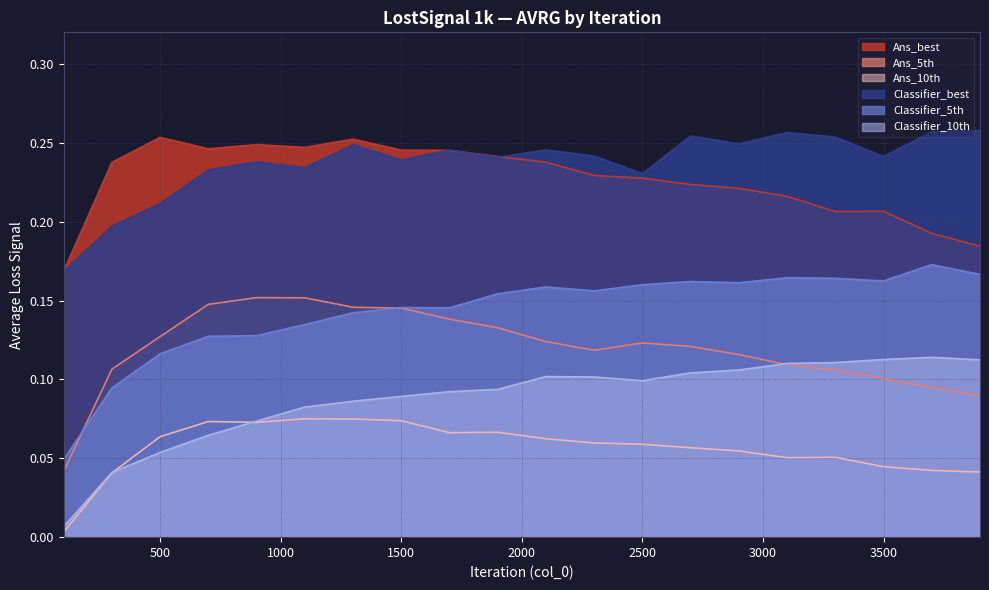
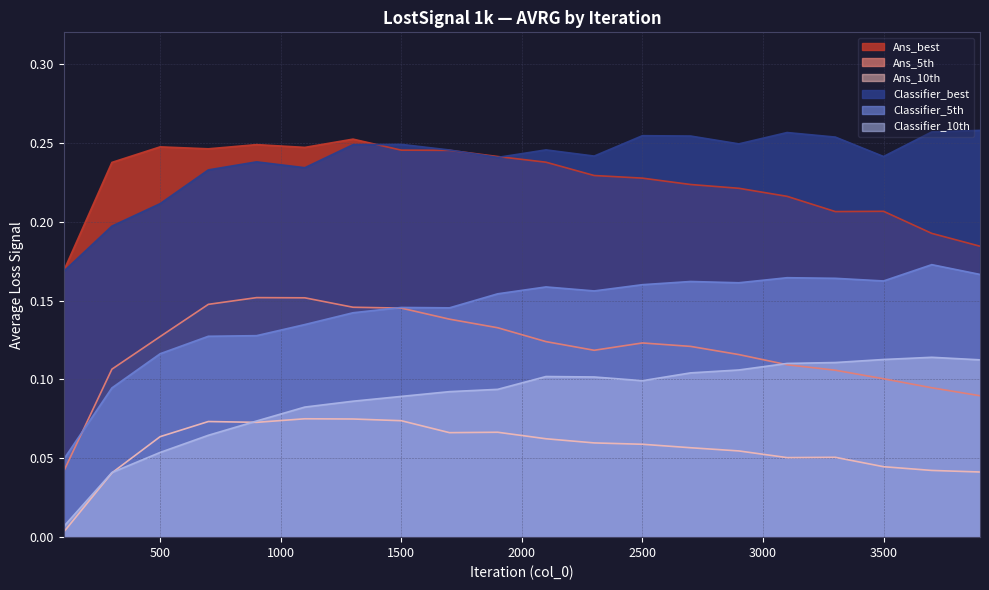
  {
    "Ans_best": {
-     "500": 0.253,
+     "500": 0.247,
      "1500": 0.245,
      "2500": 0.228,
      "3500": 0.207
    },
    "Classifier_best": {
      "500": 0.211,
-     "1500": 0.239,
-     "2500": 0.230,
+     "1500": 0.249,
+     "2500": 0.254,
      "3500": 0.241
    }
  }
